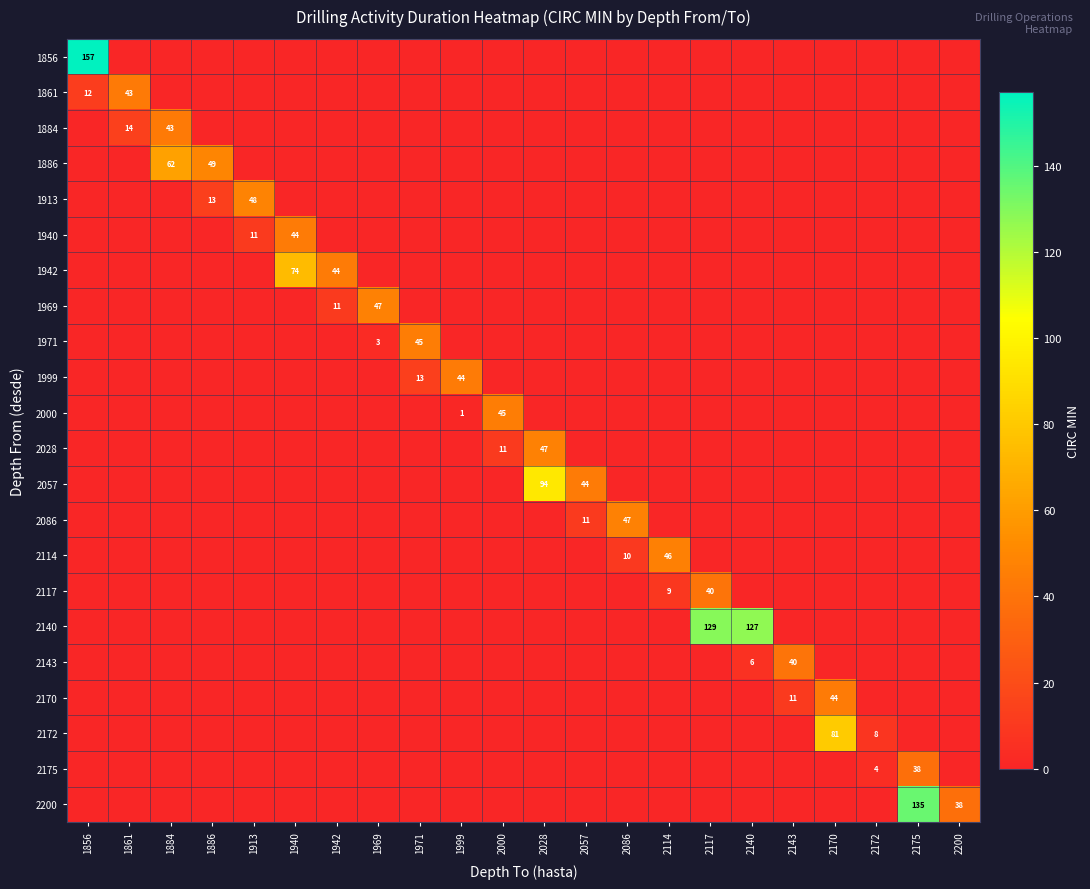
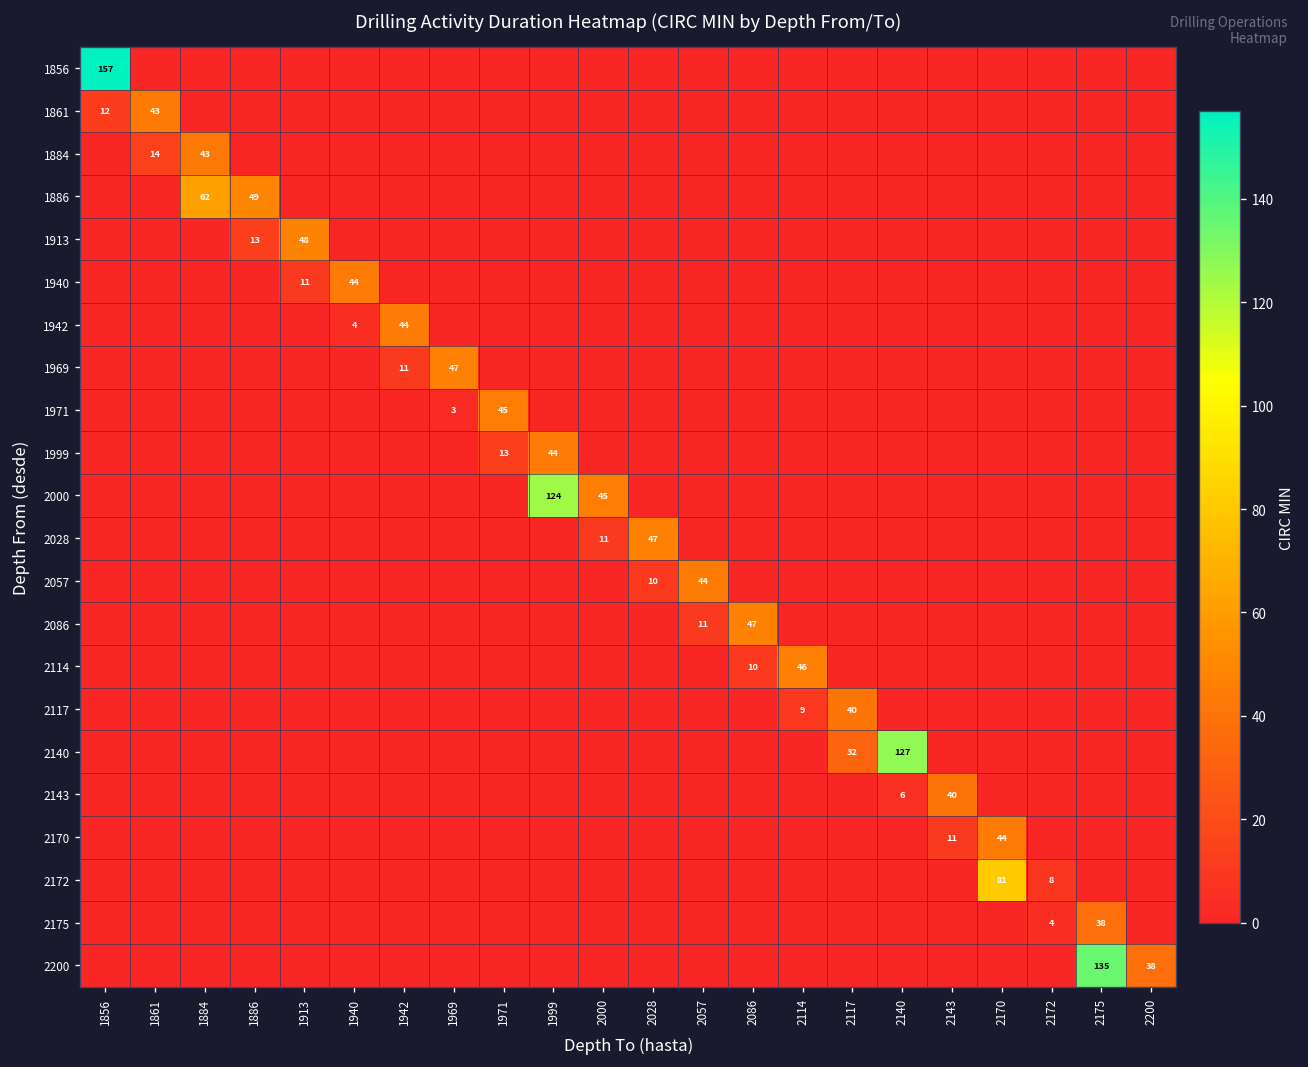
  {
    "1856": {
      "1856": 157
    },
    "1861": {
      "1856": 12,
      "1861": 43
    },
    "1884": {
      "1861": 14,
      "1884": 43
    },
    "1886": {
      "1884": 62,
      "1886": 49
    },
    "1913": {
      "1886": 13,
      "1913": 48
    },
    "1940": {
      "1913": 11,
      "1940": 44
    },
    "1942": {
-     "1940": 74,
+     "1940": 4,
      "1942": 44
    },
    "1969": {
      "1942": 11,
      "1969": 47
    },
    "1971": {
      "1969": 3,
      "1971": 45
    },
    "1999": {
      "1971": 13,
      "1999": 44
    },
    "2000": {
-     "1999": 1,
+     "1999": 124,
      "2000": 45
    },
    "2028": {
      "2000": 11,
      "2028": 47
    },
    "2057": {
-     "2028": 94,
+     "2028": 10,
      "2057": 44
    },
    "2086": {
      "2057": 11,
      "2086": 47
    },
    "2114": {
      "2086": 10,
      "2114": 46
    },
    "2117": {
      "2114": 9,
      "2117": 40
    },
    "2140": {
-     "2117": 129,
+     "2117": 32,
      "2140": 127
    },
    "2143": {
      "2140": 6,
      "2143": 40
    },
    "2170": {
      "2143": 11,
      "2170": 44
    },
    "2172": {
      "2170": 81,
      "2172": 8
    },
    "2175": {
      "2172": 4,
      "2175": 38
    },
    "2200": {
      "2175": 135,
      "2200": 38
    }
  }
